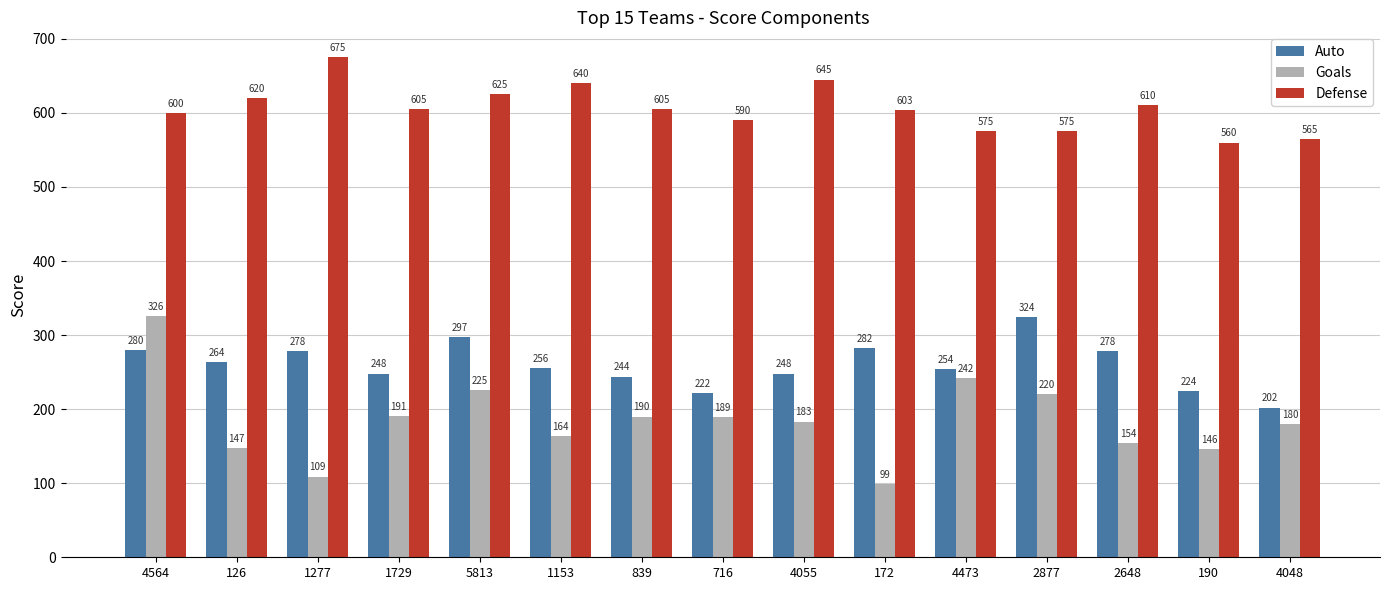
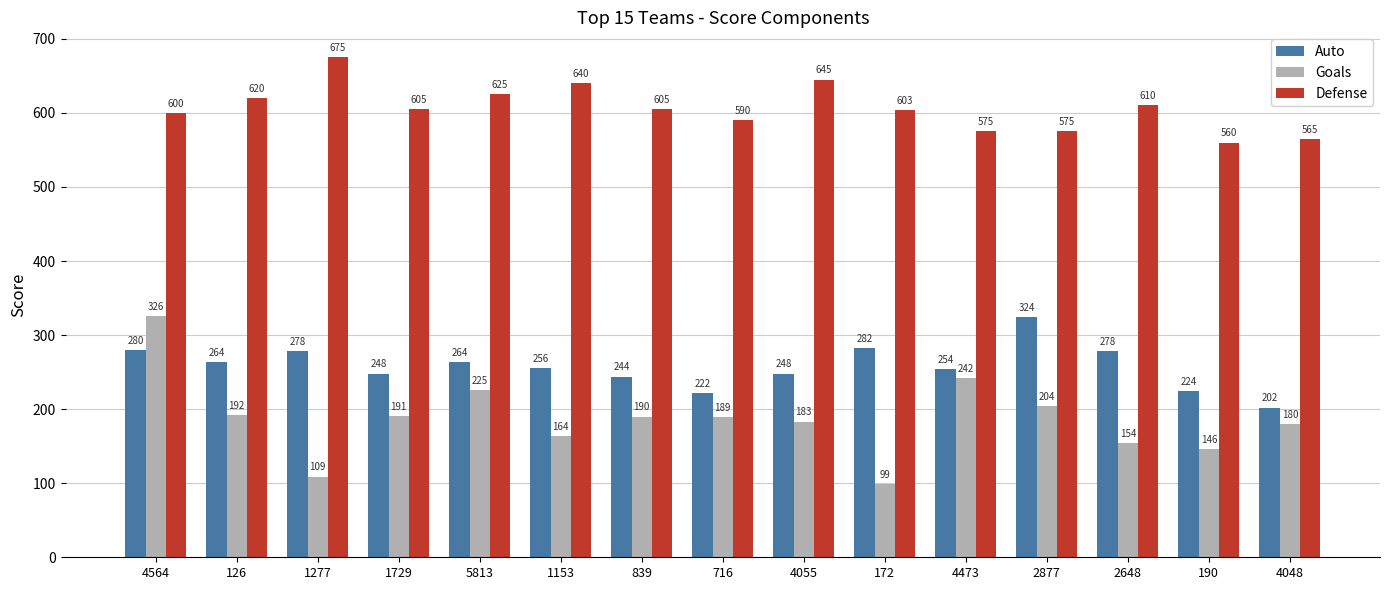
  {
    "Auto": {
      "4564": 280,
      "126": 264,
      "1277": 278,
      "1729": 248,
-     "5813": 297,
+     "5813": 264,
      "1153": 256,
      "839": 244,
      "716": 222,
      "4055": 248,
      "172": 282,
      "4473": 254,
      "2877": 324,
      "2648": 278,
      "190": 224,
      "4048": 202
    },
    "Goals": {
      "4564": 326,
-     "126": 147,
+     "126": 192,
      "1277": 109,
      "1729": 191,
      "5813": 225,
      "1153": 164,
      "839": 190,
      "716": 189,
      "4055": 183,
      "172": 99,
      "4473": 242,
-     "2877": 220,
+     "2877": 204,
      "2648": 154,
      "190": 146,
      "4048": 180
    },
    "Defense": {
      "4564": 600,
      "126": 620,
      "1277": 675,
      "1729": 605,
      "5813": 625,
      "1153": 640,
      "839": 605,
      "716": 590,
      "4055": 645,
      "172": 603,
      "4473": 575,
      "2877": 575,
      "2648": 610,
      "190": 560,
      "4048": 565
    }
  }
